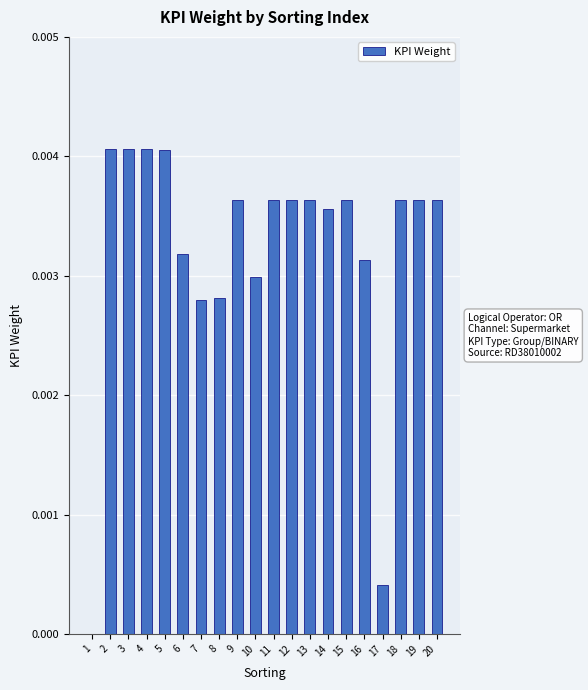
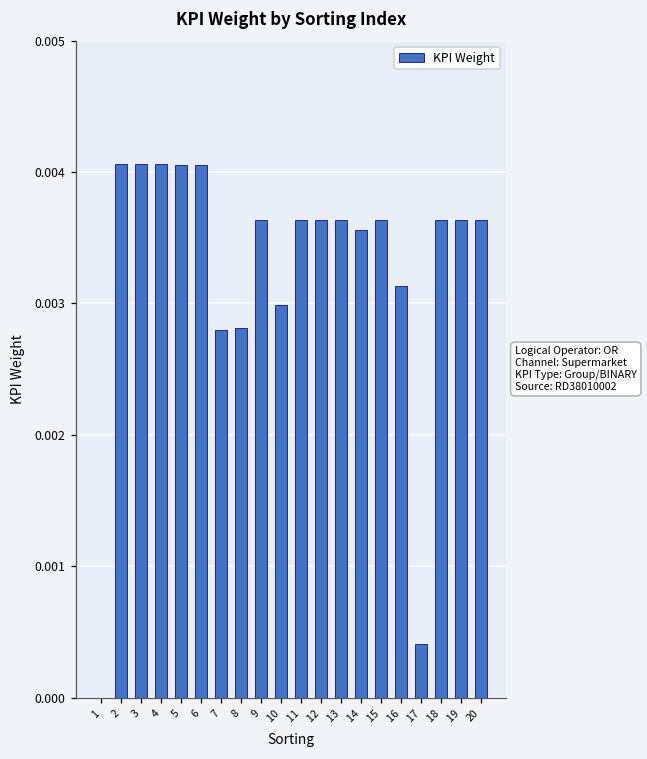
  {
    "1": 0.00000,
    "2": 0.00406,
    "3": 0.00406,
    "4": 0.00406,
    "5": 0.00405,
-   "6": 0.00318,
+   "6": 0.00405,
    "7": 0.00280,
    "8": 0.00281,
    "9": 0.00363,
    "10": 0.00299,
    "11": 0.00363,
    "12": 0.00363,
    "13": 0.00363,
    "14": 0.00356,
    "15": 0.00363,
    "16": 0.00313,
    "17": 0.00041,
    "18": 0.00363,
    "19": 0.00363,
    "20": 0.00363
  }
